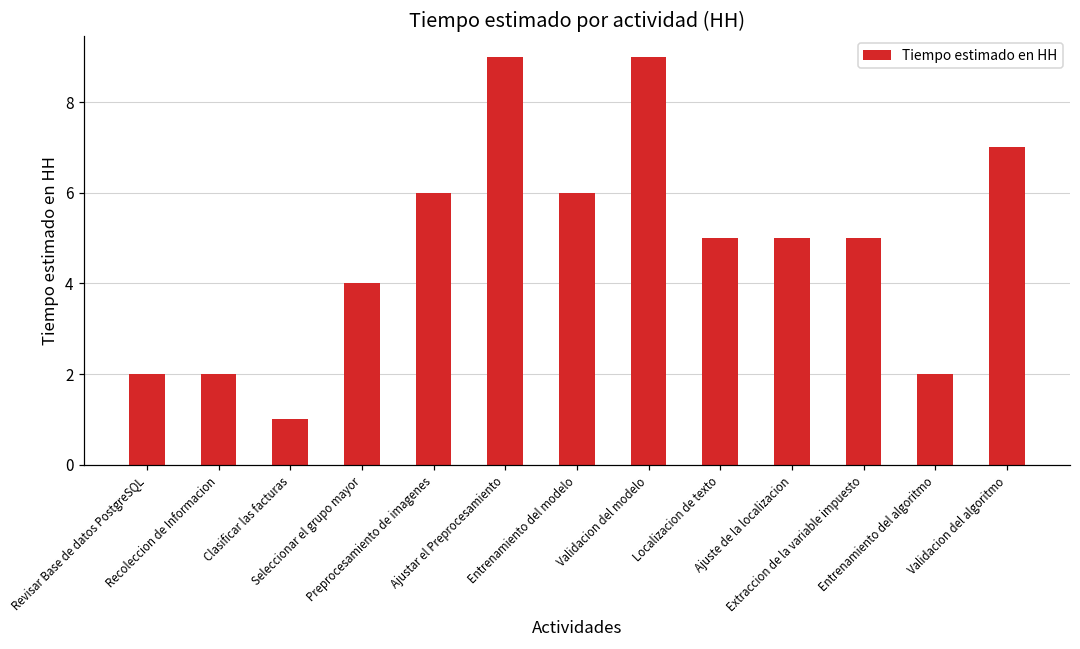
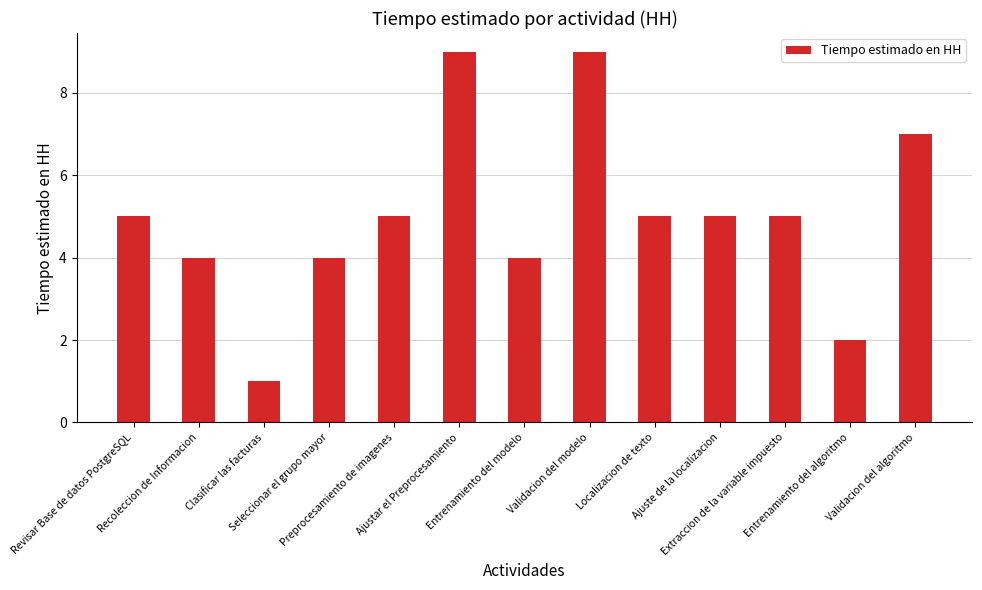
  {
-   "Revisar Base de datos PostgreSQL": 2,
-   "Recoleccion de Informacion": 2,
+   "Revisar Base de datos PostgreSQL": 5,
+   "Recoleccion de Informacion": 4,
    "Clasificar las facturas": 1,
    "Seleccionar el grupo mayor": 4,
-   "Preprocesamiento de imagenes": 6,
+   "Preprocesamiento de imagenes": 5,
    "Ajustar el Preprocesamiento": 9,
-   "Entrenamiento del modelo": 6,
+   "Entrenamiento del modelo": 4,
    "Validacion del modelo": 9,
    "Localizacion de texto": 5,
    "Ajuste de la localizacion": 5,
    "Extraccion de la variable impuesto": 5,
    "Entrenamiento del algoritmo": 2,
    "Validacion del algoritmo": 7
  }
